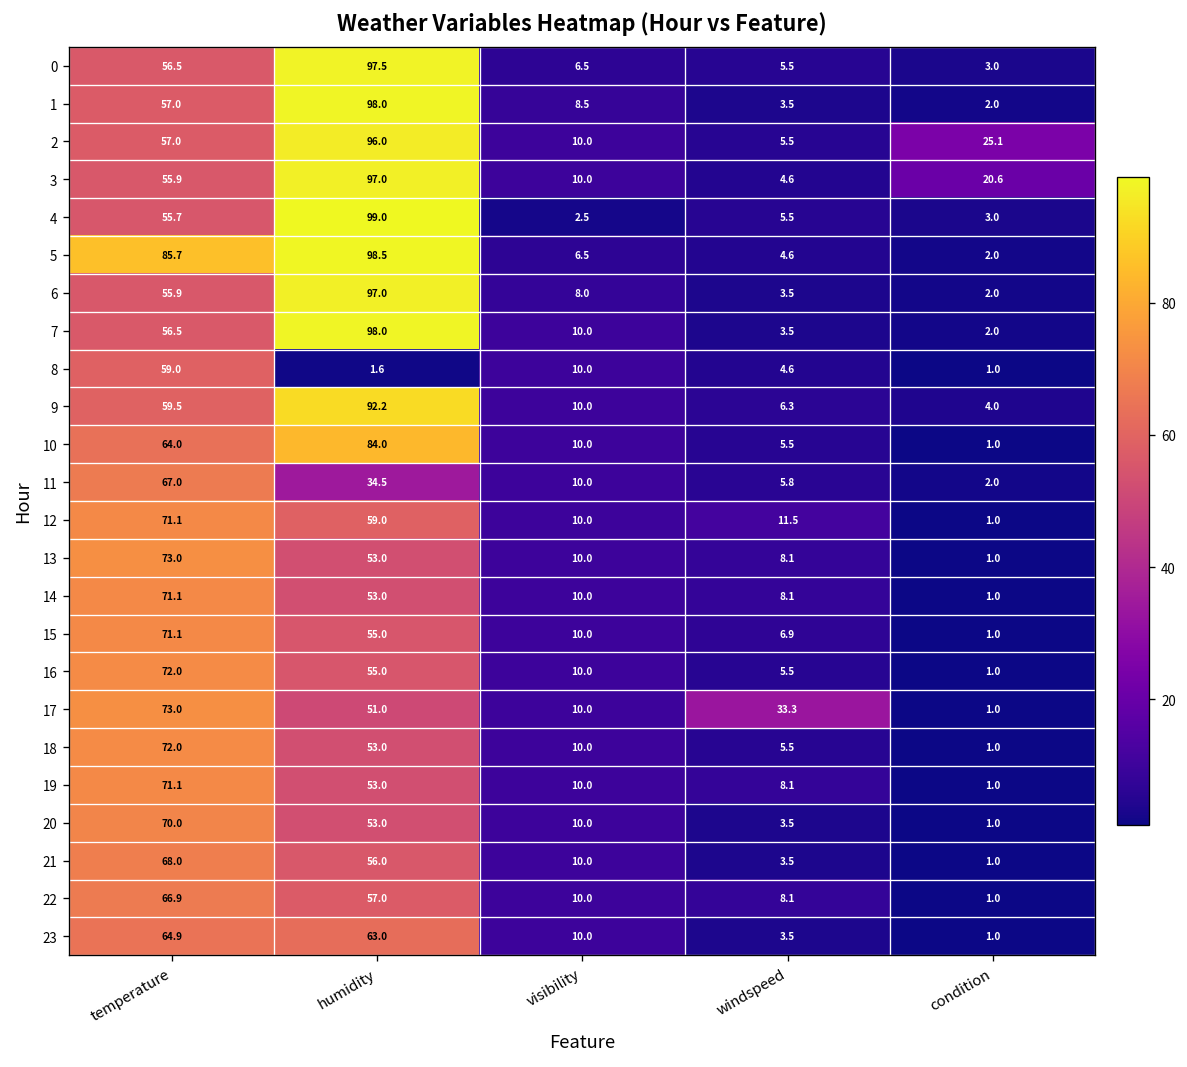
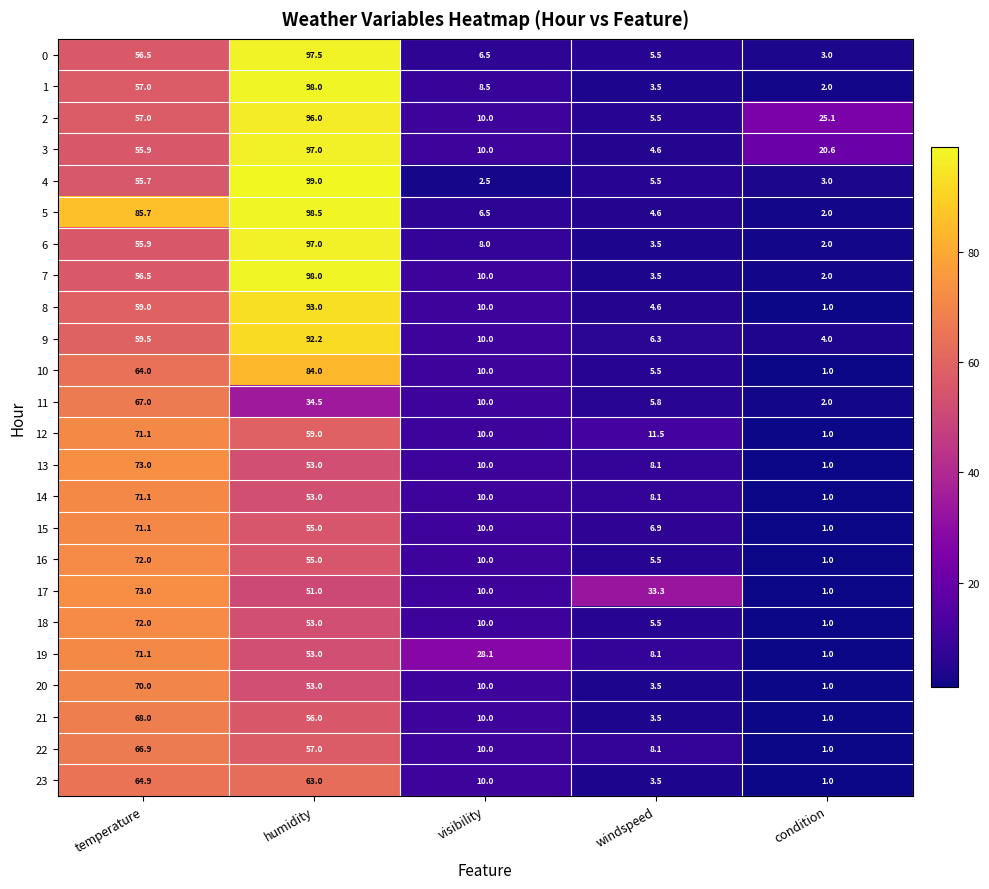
  {
    "0": {
      "temperature": 56.5,
      "humidity": 97.5,
      "visibility": 6.5,
      "windspeed": 5.5,
      "condition": 3.0
    },
    "1": {
      "temperature": 57.0,
      "humidity": 98.0,
      "visibility": 8.5,
      "windspeed": 3.5,
      "condition": 2.0
    },
    "2": {
      "temperature": 57.0,
      "humidity": 96.0,
      "visibility": 10.0,
      "windspeed": 5.5,
      "condition": 25.1
    },
    "3": {
      "temperature": 55.9,
      "humidity": 97.0,
      "visibility": 10.0,
      "windspeed": 4.6,
      "condition": 20.6
    },
    "4": {
      "temperature": 55.7,
      "humidity": 99.0,
      "visibility": 2.5,
      "windspeed": 5.5,
      "condition": 3.0
    },
    "5": {
      "temperature": 85.7,
      "humidity": 98.5,
      "visibility": 6.5,
      "windspeed": 4.6,
      "condition": 2.0
    },
    "6": {
      "temperature": 55.9,
      "humidity": 97.0,
      "visibility": 8.0,
      "windspeed": 3.5,
      "condition": 2.0
    },
    "7": {
      "temperature": 56.5,
      "humidity": 98.0,
      "visibility": 10.0,
      "windspeed": 3.5,
      "condition": 2.0
    },
    "8": {
      "temperature": 59.0,
-     "humidity": 1.6,
+     "humidity": 93.0,
      "visibility": 10.0,
      "windspeed": 4.6,
      "condition": 1.0
    },
    "9": {
      "temperature": 59.5,
      "humidity": 92.2,
      "visibility": 10.0,
      "windspeed": 6.3,
      "condition": 4.0
    },
    "10": {
      "temperature": 64.0,
      "humidity": 84.0,
      "visibility": 10.0,
      "windspeed": 5.5,
      "condition": 1.0
    },
    "11": {
      "temperature": 67.0,
      "humidity": 34.5,
      "visibility": 10.0,
      "windspeed": 5.8,
      "condition": 2.0
    },
    "12": {
      "temperature": 71.1,
      "humidity": 59.0,
      "visibility": 10.0,
      "windspeed": 11.5,
      "condition": 1.0
    },
    "13": {
      "temperature": 73.0,
      "humidity": 53.0,
      "visibility": 10.0,
      "windspeed": 8.1,
      "condition": 1.0
    },
    "14": {
      "temperature": 71.1,
      "humidity": 53.0,
      "visibility": 10.0,
      "windspeed": 8.1,
      "condition": 1.0
    },
    "15": {
      "temperature": 71.1,
      "humidity": 55.0,
      "visibility": 10.0,
      "windspeed": 6.9,
      "condition": 1.0
    },
    "16": {
      "temperature": 72.0,
      "humidity": 55.0,
      "visibility": 10.0,
      "windspeed": 5.5,
      "condition": 1.0
    },
    "17": {
      "temperature": 73.0,
      "humidity": 51.0,
      "visibility": 10.0,
      "windspeed": 33.3,
      "condition": 1.0
    },
    "18": {
      "temperature": 72.0,
      "humidity": 53.0,
      "visibility": 10.0,
      "windspeed": 5.5,
      "condition": 1.0
    },
    "19": {
      "temperature": 71.1,
      "humidity": 53.0,
-     "visibility": 10.0,
+     "visibility": 28.1,
      "windspeed": 8.1,
      "condition": 1.0
    },
    "20": {
      "temperature": 70.0,
      "humidity": 53.0,
      "visibility": 10.0,
      "windspeed": 3.5,
      "condition": 1.0
    },
    "21": {
      "temperature": 68.0,
      "humidity": 56.0,
      "visibility": 10.0,
      "windspeed": 3.5,
      "condition": 1.0
    },
    "22": {
      "temperature": 66.9,
      "humidity": 57.0,
      "visibility": 10.0,
      "windspeed": 8.1,
      "condition": 1.0
    },
    "23": {
      "temperature": 64.9,
      "humidity": 63.0,
      "visibility": 10.0,
      "windspeed": 3.5,
      "condition": 1.0
    }
  }
